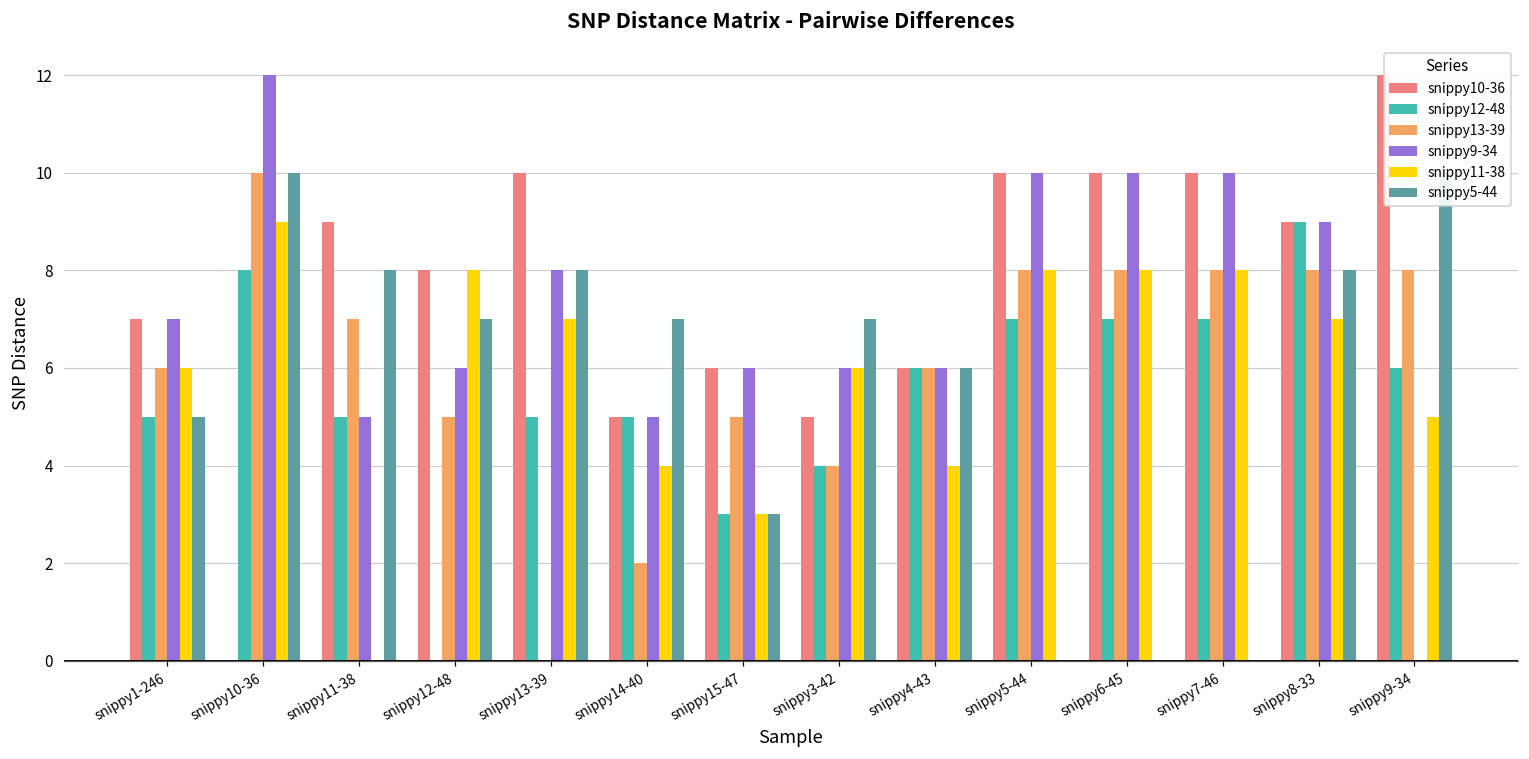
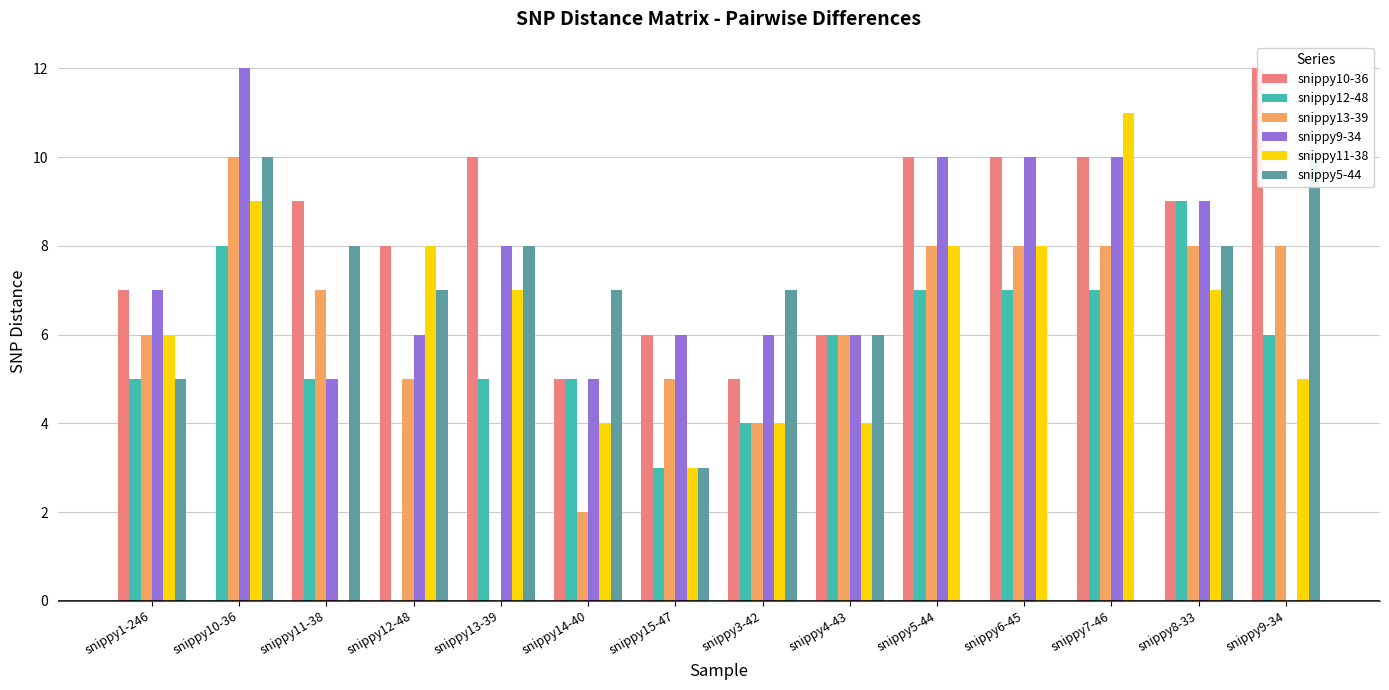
  {
    "snippy9-34": {
      "snippy1-246": 7,
      "snippy10-36": 12,
      "snippy11-38": 5,
      "snippy12-48": 6,
      "snippy13-39": 8,
      "snippy14-40": 5,
      "snippy15-47": 6,
      "snippy3-42": 6,
      "snippy4-43": 6,
      "snippy5-44": 10,
      "snippy6-45": 10,
      "snippy7-46": 10,
      "snippy8-33": 9,
      "snippy9-34": 0
    },
    "snippy11-38": {
      "snippy1-246": 6,
      "snippy10-36": 9,
      "snippy11-38": 0,
      "snippy12-48": 8,
      "snippy13-39": 7,
      "snippy14-40": 4,
      "snippy15-47": 3,
-     "snippy3-42": 6,
+     "snippy3-42": 4,
      "snippy4-43": 4,
      "snippy5-44": 8,
      "snippy6-45": 8,
-     "snippy7-46": 8,
+     "snippy7-46": 11,
      "snippy8-33": 7,
      "snippy9-34": 5
    }
  }
